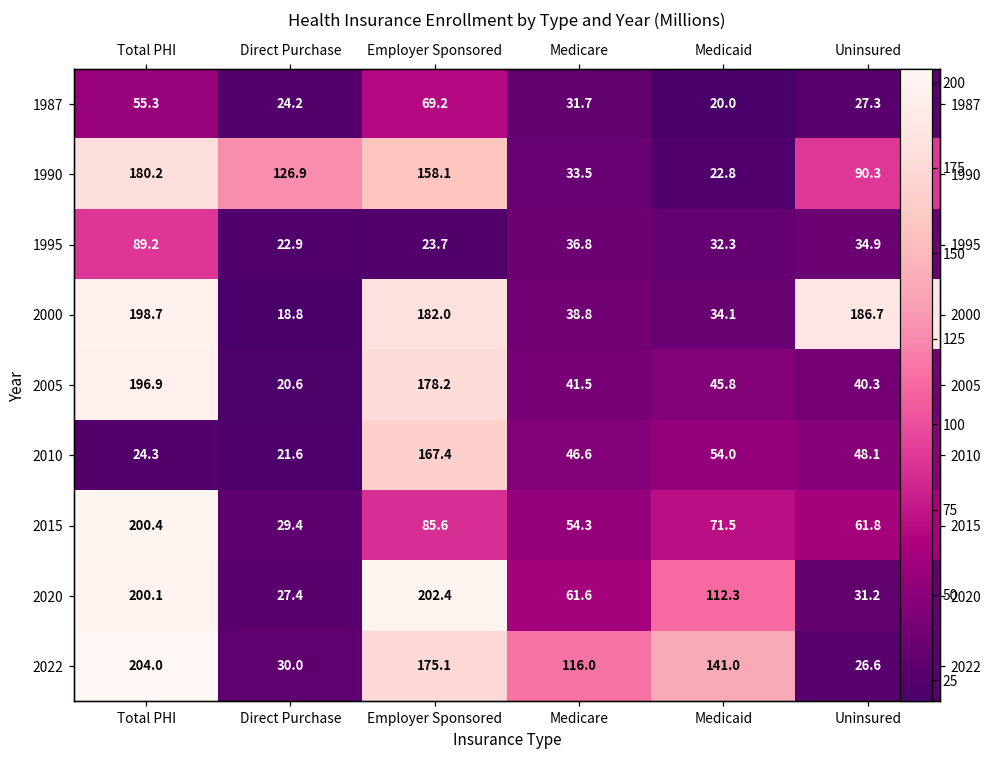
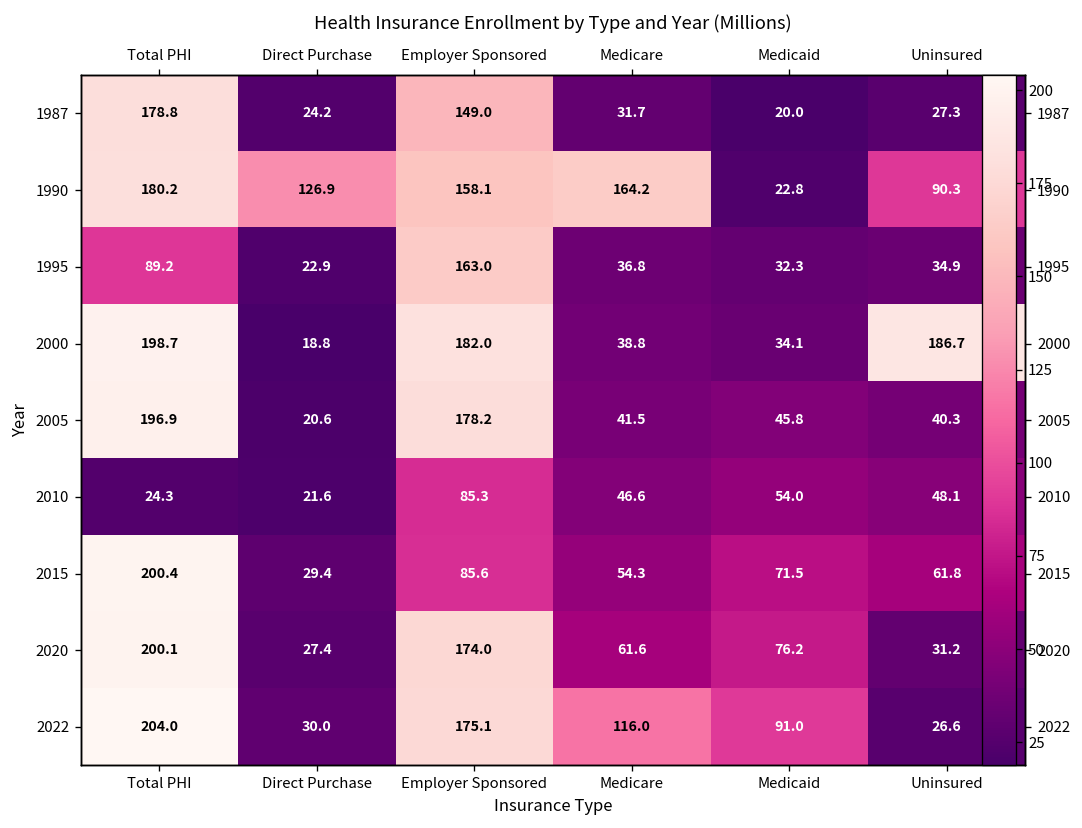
  {
    "1987": {
-     "Total PHI": 55.3,
+     "Total PHI": 178.8,
      "Direct Purchase": 24.2,
-     "Employer Sponsored": 69.2,
+     "Employer Sponsored": 149.0,
      "Medicare": 31.7,
      "Medicaid": 20.0,
      "Uninsured": 27.3
    },
    "1990": {
      "Total PHI": 180.2,
      "Direct Purchase": 126.9,
      "Employer Sponsored": 158.1,
-     "Medicare": 33.5,
+     "Medicare": 164.2,
      "Medicaid": 22.8,
      "Uninsured": 90.3
    },
    "1995": {
      "Total PHI": 89.2,
      "Direct Purchase": 22.9,
-     "Employer Sponsored": 23.7,
+     "Employer Sponsored": 163.0,
      "Medicare": 36.8,
      "Medicaid": 32.3,
      "Uninsured": 34.9
    },
    "2000": {
      "Total PHI": 198.7,
      "Direct Purchase": 18.8,
      "Employer Sponsored": 182.0,
      "Medicare": 38.8,
      "Medicaid": 34.1,
      "Uninsured": 186.7
    },
    "2005": {
      "Total PHI": 196.9,
      "Direct Purchase": 20.6,
      "Employer Sponsored": 178.2,
      "Medicare": 41.5,
      "Medicaid": 45.8,
      "Uninsured": 40.3
    },
    "2010": {
      "Total PHI": 24.3,
      "Direct Purchase": 21.6,
-     "Employer Sponsored": 167.4,
+     "Employer Sponsored": 85.3,
      "Medicare": 46.6,
      "Medicaid": 54.0,
      "Uninsured": 48.1
    },
    "2015": {
      "Total PHI": 200.4,
      "Direct Purchase": 29.4,
      "Employer Sponsored": 85.6,
      "Medicare": 54.3,
      "Medicaid": 71.5,
      "Uninsured": 61.8
    },
    "2020": {
      "Total PHI": 200.1,
      "Direct Purchase": 27.4,
-     "Employer Sponsored": 202.4,
+     "Employer Sponsored": 174.0,
      "Medicare": 61.6,
-     "Medicaid": 112.3,
+     "Medicaid": 76.2,
      "Uninsured": 31.2
    },
    "2022": {
      "Total PHI": 204.0,
      "Direct Purchase": 30.0,
      "Employer Sponsored": 175.1,
      "Medicare": 116.0,
-     "Medicaid": 141.0,
+     "Medicaid": 91.0,
      "Uninsured": 26.6
    }
  }
